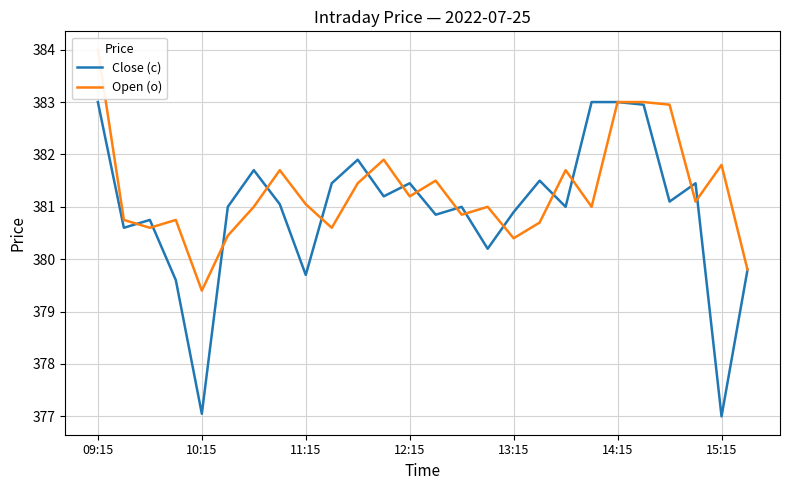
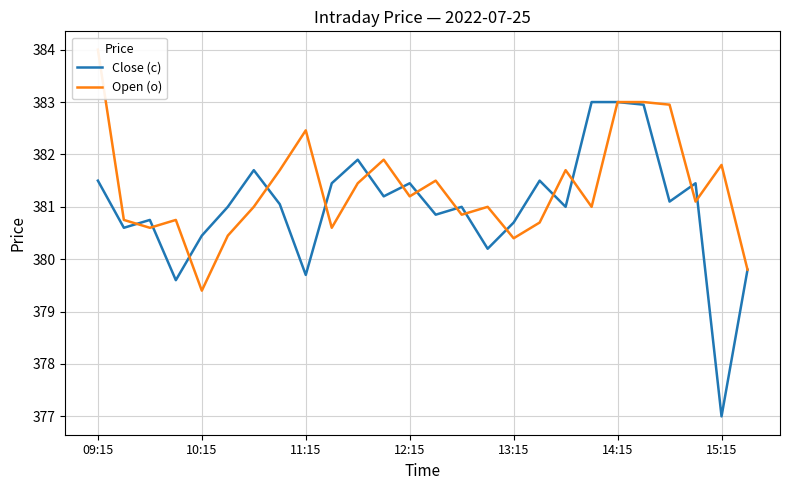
  {
    "Close (c)": {
-     "09:15": 383.0,
-     "10:15": 377.1,
+     "09:15": 381.5,
+     "10:15": 380.5,
      "11:15": 379.7,
      "12:15": 381.5,
-     "13:15": 380.9,
+     "13:15": 380.7,
      "15:15": 377.0
    },
    "Open (o)": {
      "10:15": 379.4,
-     "11:15": 381.1,
+     "11:15": 382.5,
      "12:15": 381.2,
      "13:15": 380.4,
      "15:15": 381.8
    }
  }
